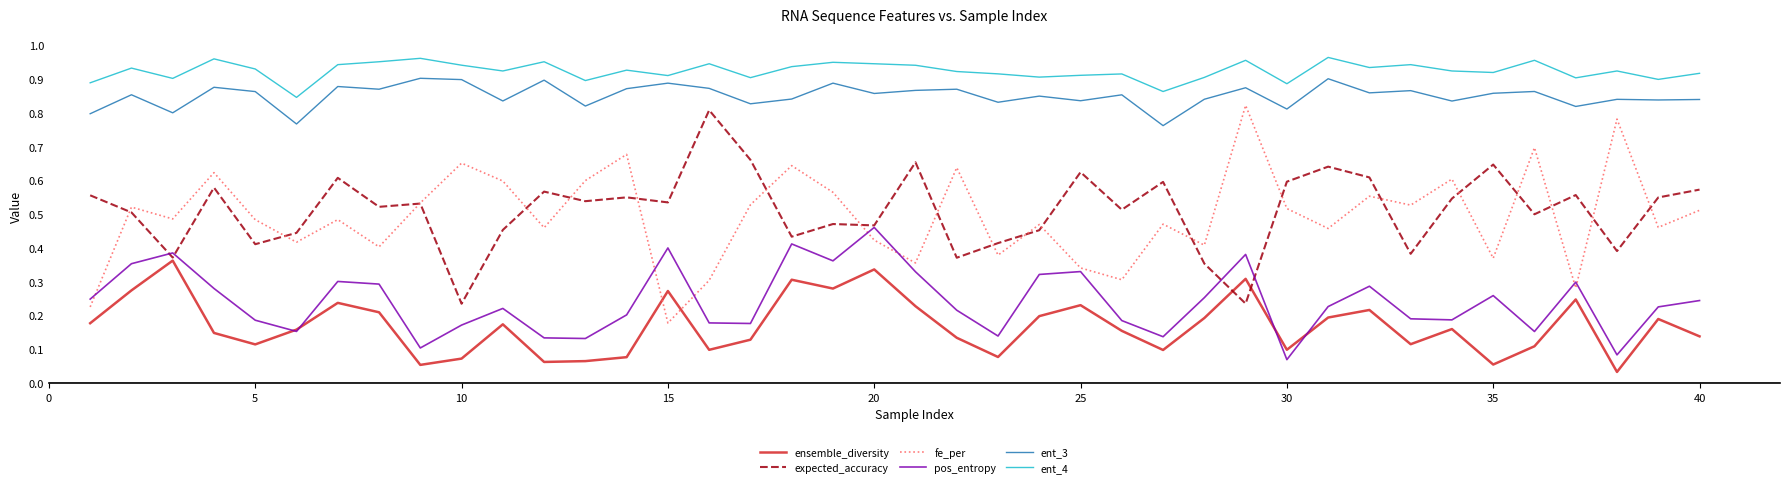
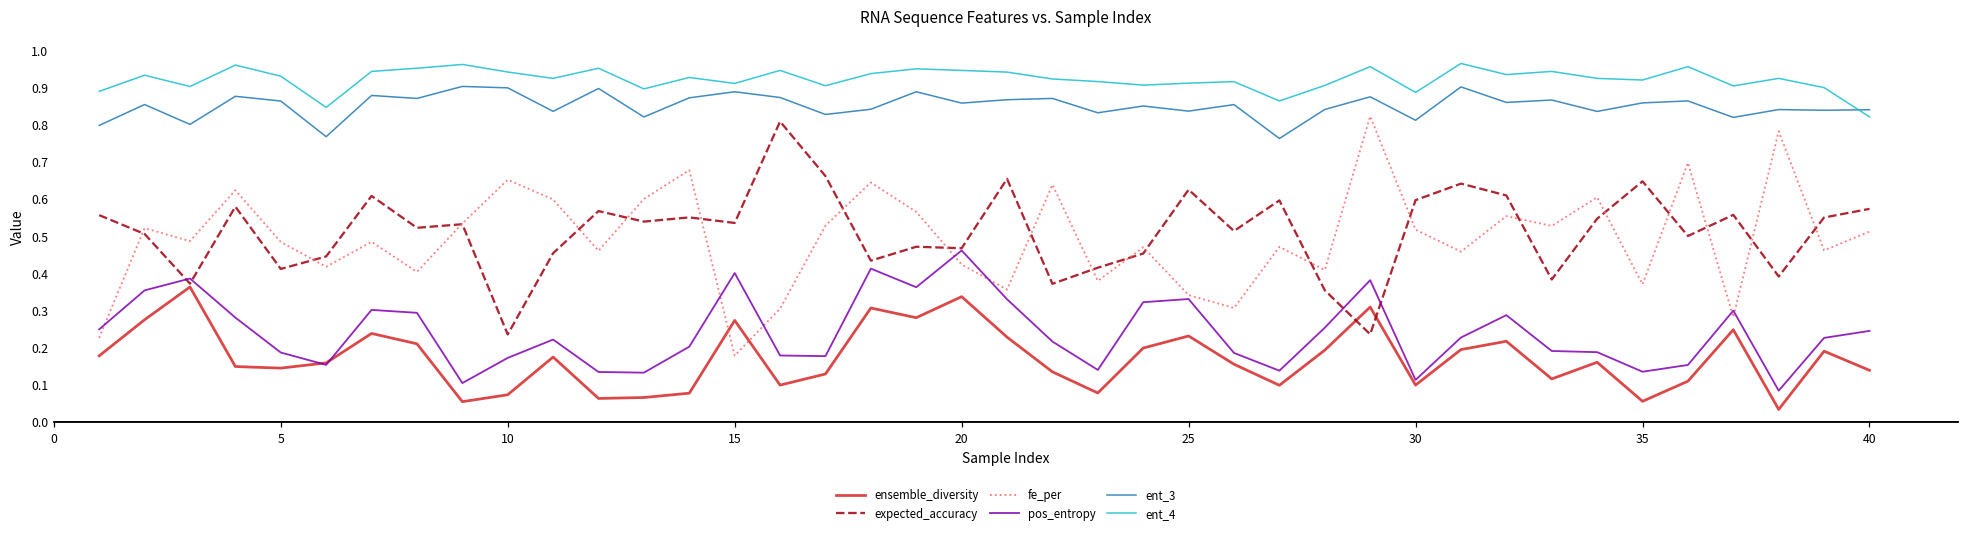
  {
    "ensemble_diversity": {
-     "5": 0.11,
+     "5": 0.14,
      "10": 0.07,
      "15": 0.27,
      "20": 0.34,
      "25": 0.23,
      "30": 0.10,
      "35": 0.05,
      "40": 0.14
    },
    "expected_accuracy": {
      "5": 0.41,
      "10": 0.23,
      "15": 0.53,
      "25": 0.62,
      "30": 0.60,
      "35": 0.65,
      "40": 0.57
    },
    "fe_per": {
      "5": 0.48,
      "10": 0.65,
      "15": 0.18,
      "20": 0.42,
      "25": 0.34,
      "30": 0.52,
      "35": 0.37,
      "40": 0.51
    },
    "pos_entropy": {
      "5": 0.19,
      "10": 0.17,
      "15": 0.40,
      "25": 0.33,
-     "30": 0.07,
-     "35": 0.26,
+     "30": 0.11,
+     "35": 0.13,
      "40": 0.24
    },
    "ent_3": {
      "5": 0.86,
      "10": 0.90,
      "15": 0.89,
      "20": 0.86,
      "25": 0.84,
      "30": 0.81,
      "35": 0.86,
      "40": 0.84
    },
    "ent_4": {
      "5": 0.93,
      "10": 0.94,
      "15": 0.91,
      "20": 0.95,
      "25": 0.91,
      "30": 0.89,
      "35": 0.92,
-     "40": 0.92
+     "40": 0.82
    }
  }
